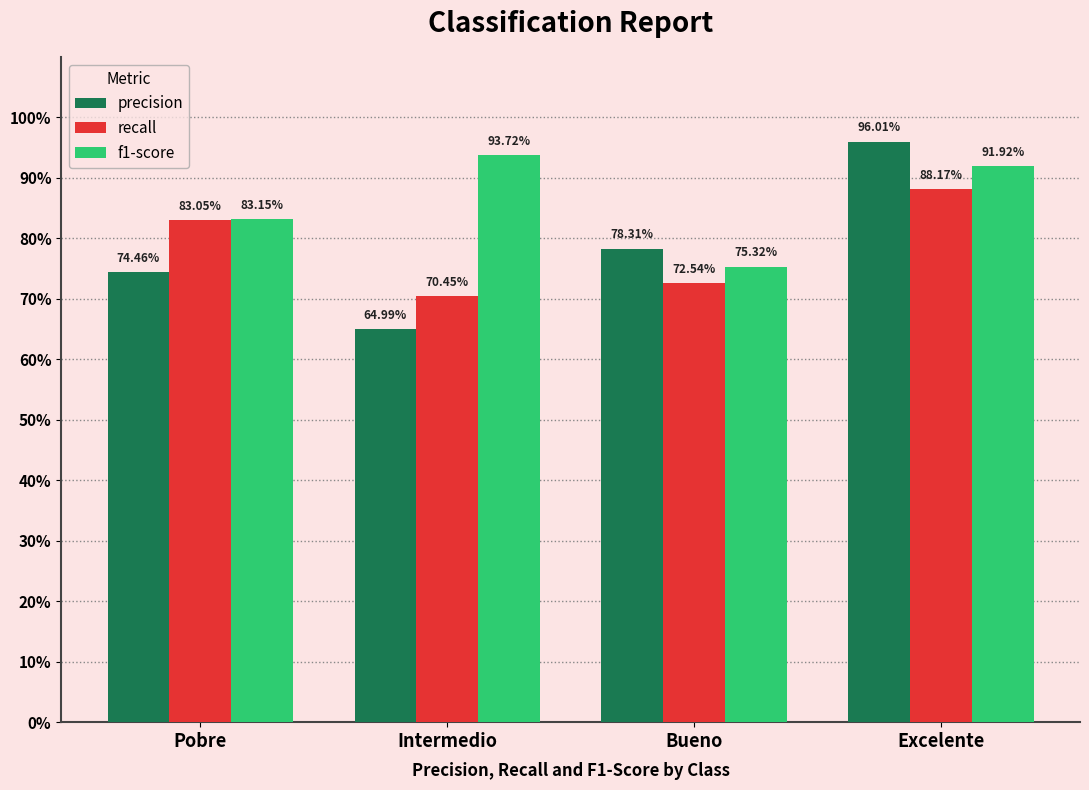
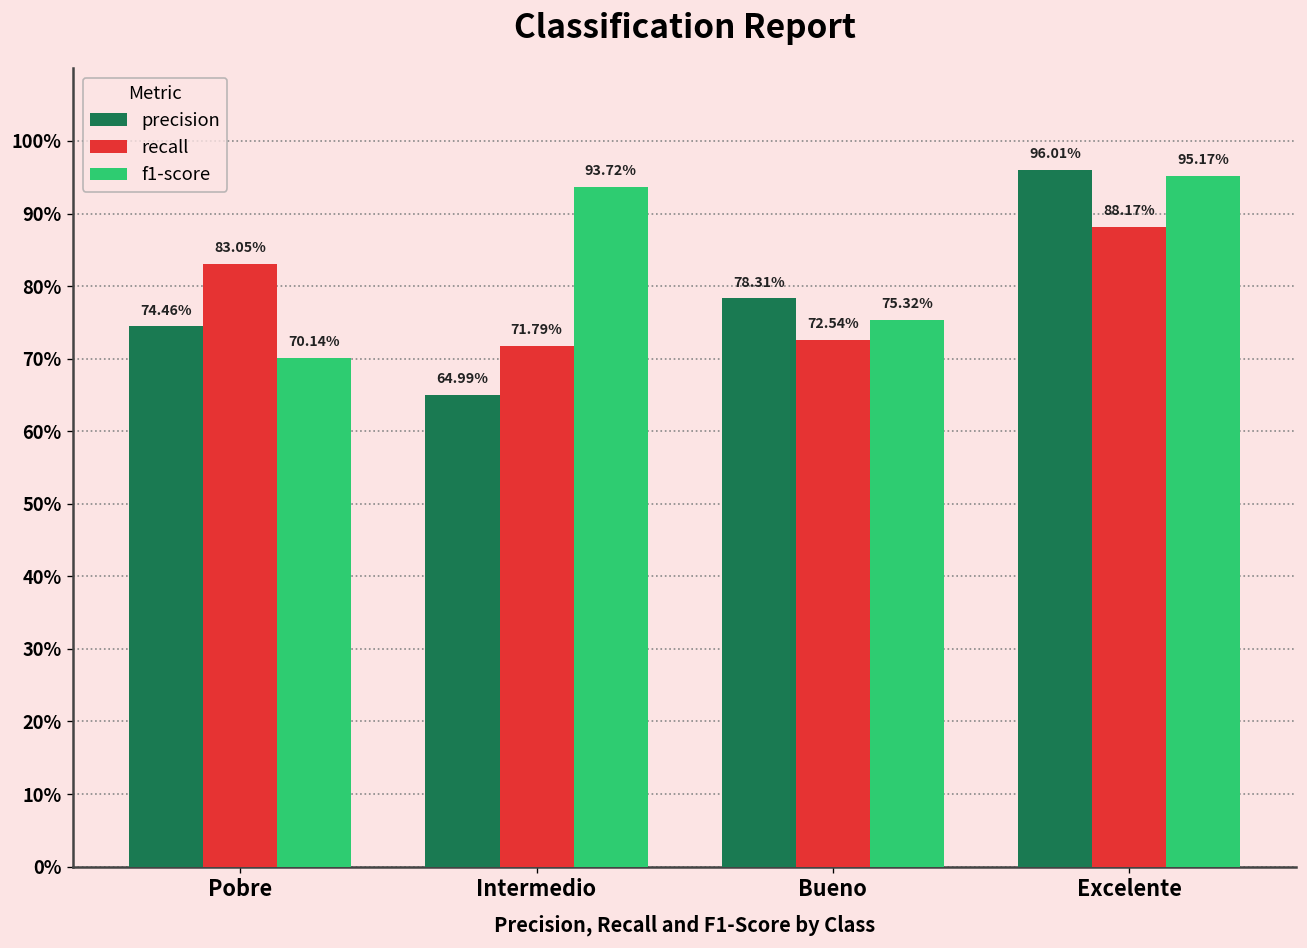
  {
    "precision": {
      "Pobre": "74.46%",
      "Intermedio": "64.99%",
      "Bueno": "78.31%",
      "Excelente": "96.01%"
    },
    "recall": {
      "Pobre": "83.05%",
-     "Intermedio": "70.45%",
+     "Intermedio": "71.79%",
      "Bueno": "72.54%",
      "Excelente": "88.17%"
    },
    "f1-score": {
-     "Pobre": "83.15%",
+     "Pobre": "70.14%",
      "Intermedio": "93.72%",
      "Bueno": "75.32%",
-     "Excelente": "91.92%"
+     "Excelente": "95.17%"
    }
  }
